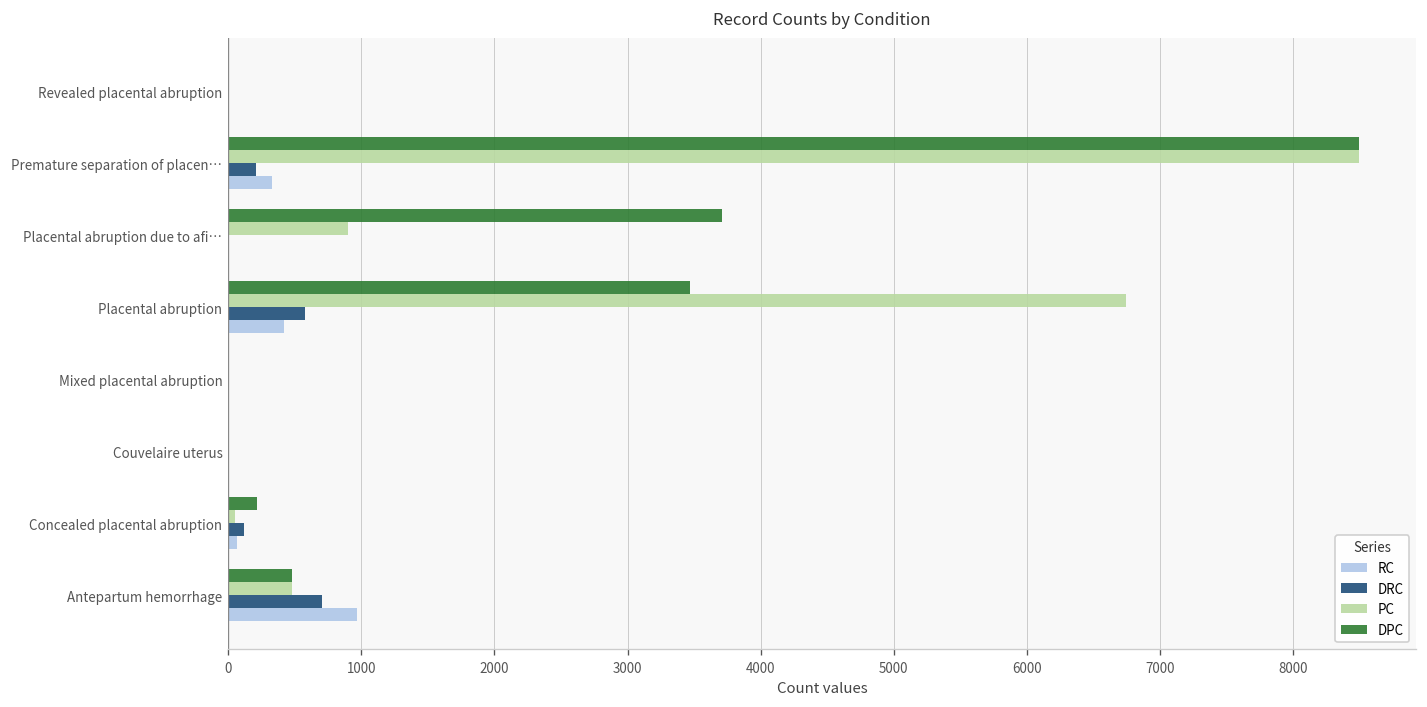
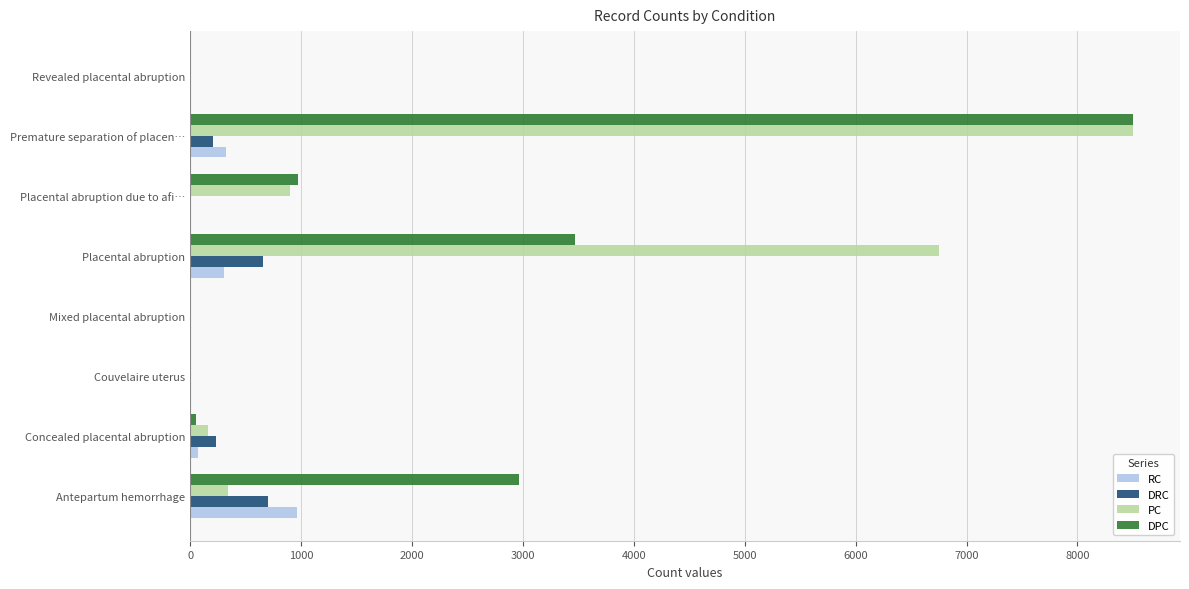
  {
    "RC": {
      "Revealed placental abruption": 0,
      "Premature separation of placen…": 330,
-     "Placental abruption": 420,
+     "Placental abruption": 300,
      "Mixed placental abruption": 0,
      "Couvelaire uterus": 0,
      "Concealed placental abruption": 70,
      "Antepartum hemorrhage": 970
    },
    "DRC": {
      "Revealed placental abruption": 0,
      "Premature separation of placen…": 210,
-     "Placental abruption": 580,
+     "Placental abruption": 660,
      "Mixed placental abruption": 0,
      "Couvelaire uterus": 0,
-     "Concealed placental abruption": 120,
+     "Concealed placental abruption": 230,
      "Antepartum hemorrhage": 700
    },
    "PC": {
      "Revealed placental abruption": 0,
      "Premature separation of placen…": 8500,
      "Placental abruption due to afi…": 900,
      "Placental abruption": 6750,
      "Mixed placental abruption": 0,
      "Couvelaire uterus": 0,
-     "Concealed placental abruption": 50,
-     "Antepartum hemorrhage": 480
+     "Concealed placental abruption": 160,
+     "Antepartum hemorrhage": 350
    },
    "DPC": {
      "Revealed placental abruption": 0,
      "Premature separation of placen…": 8500,
-     "Placental abruption due to afi…": 3710,
+     "Placental abruption due to afi…": 970,
      "Placental abruption": 3470,
      "Mixed placental abruption": 0,
      "Couvelaire uterus": 0,
-     "Concealed placental abruption": 220,
-     "Antepartum hemorrhage": 480
+     "Concealed placental abruption": 50,
+     "Antepartum hemorrhage": 2970
    }
  }
